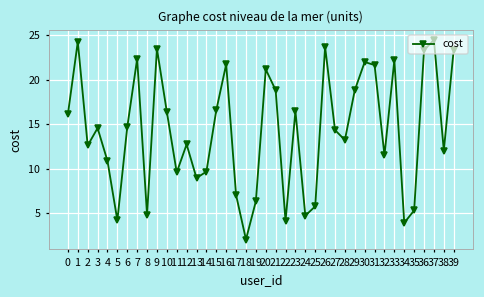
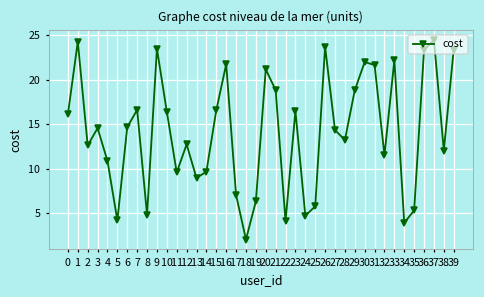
  {
    "0": 16,
    "1": 24,
    "2": 13,
    "3": 15,
    "4": 11,
    "5": 4,
    "6": 15,
-   "7": 22,
+   "7": 17,
    "8": 5,
    "9": 23
  }
